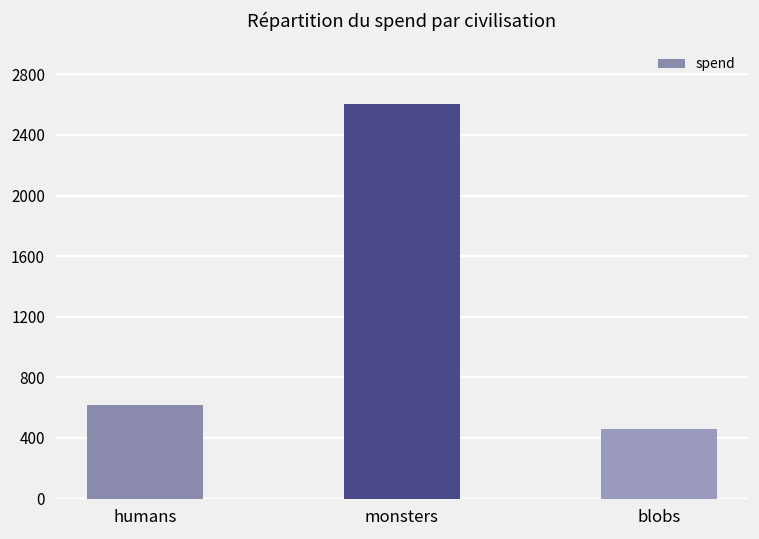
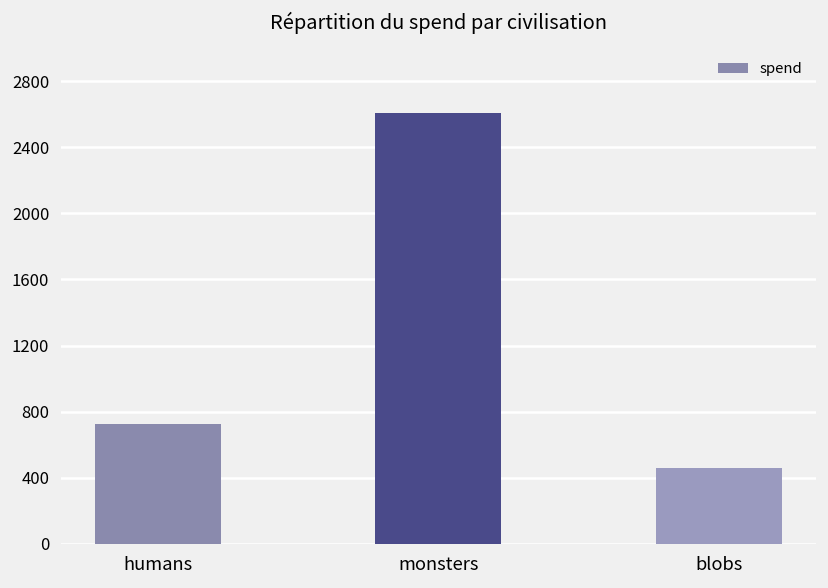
  {
-   "humans": 620,
+   "humans": 730,
    "monsters": 2600,
    "blobs": 460
  }
